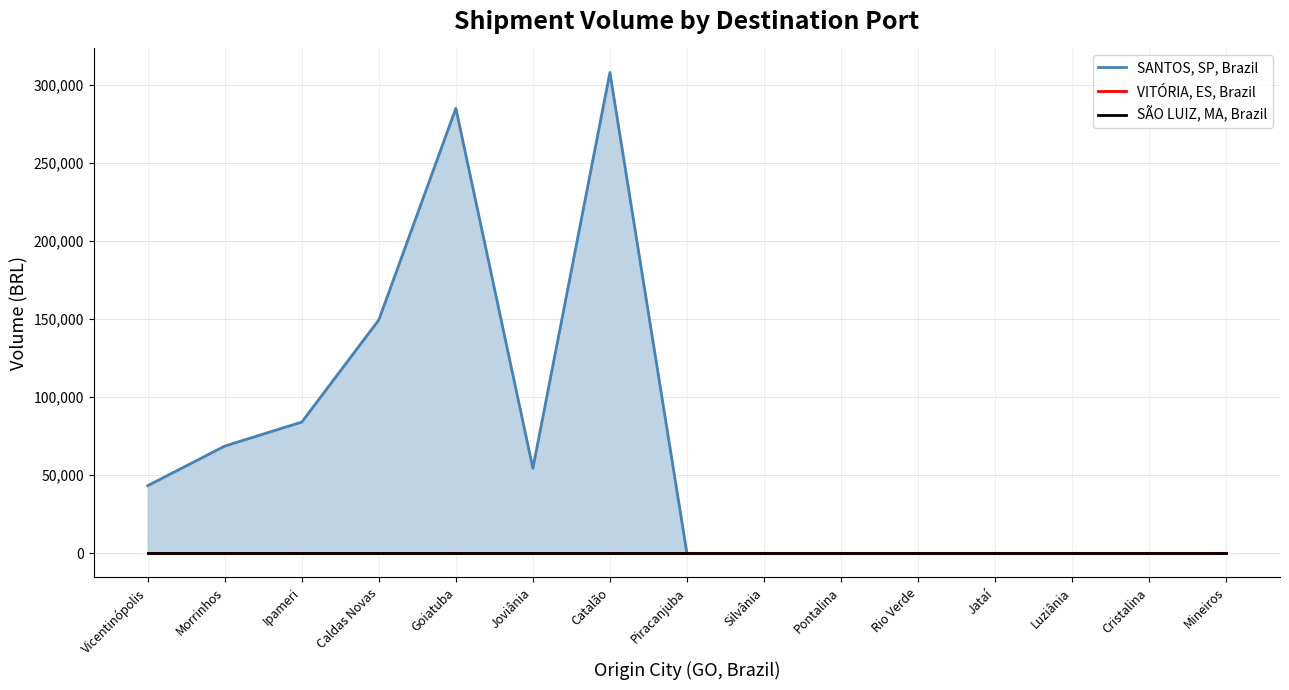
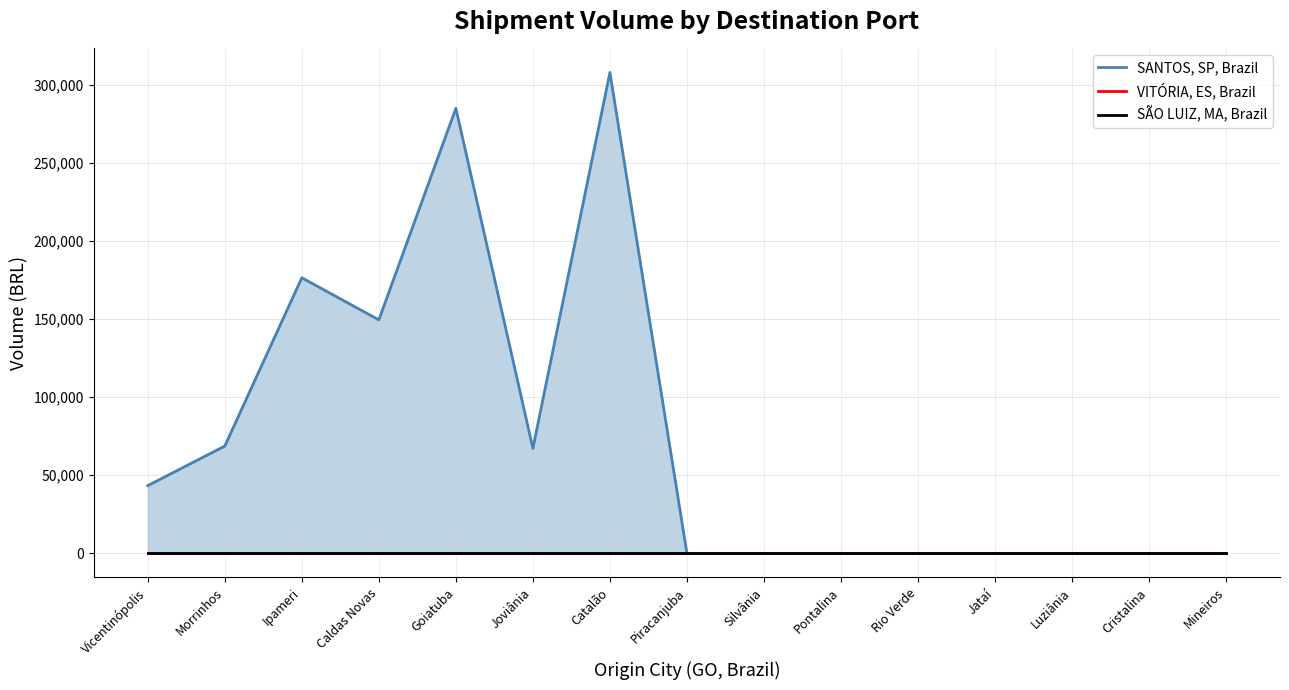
  {
    "SANTOS, SP, Brazil": {
      "Vicentinópolis": "43,000",
      "Morrinhos": "69,000",
-     "Ipameri": "84,000",
+     "Ipameri": "176,000",
      "Caldas Novas": "149,000",
      "Goiatuba": "285,000",
-     "Joviânia": "54,000",
+     "Joviânia": "67,000",
      "Catalão": "308,000"
    },
    "SÃO LUIZ, MA, Brazil": {
      "Vicentinópolis": "0",
      "Morrinhos": "0",
      "Ipameri": "0",
      "Caldas Novas": "0",
      "Goiatuba": "0",
      "Joviânia": "0",
      "Catalão": "0"
    }
  }
